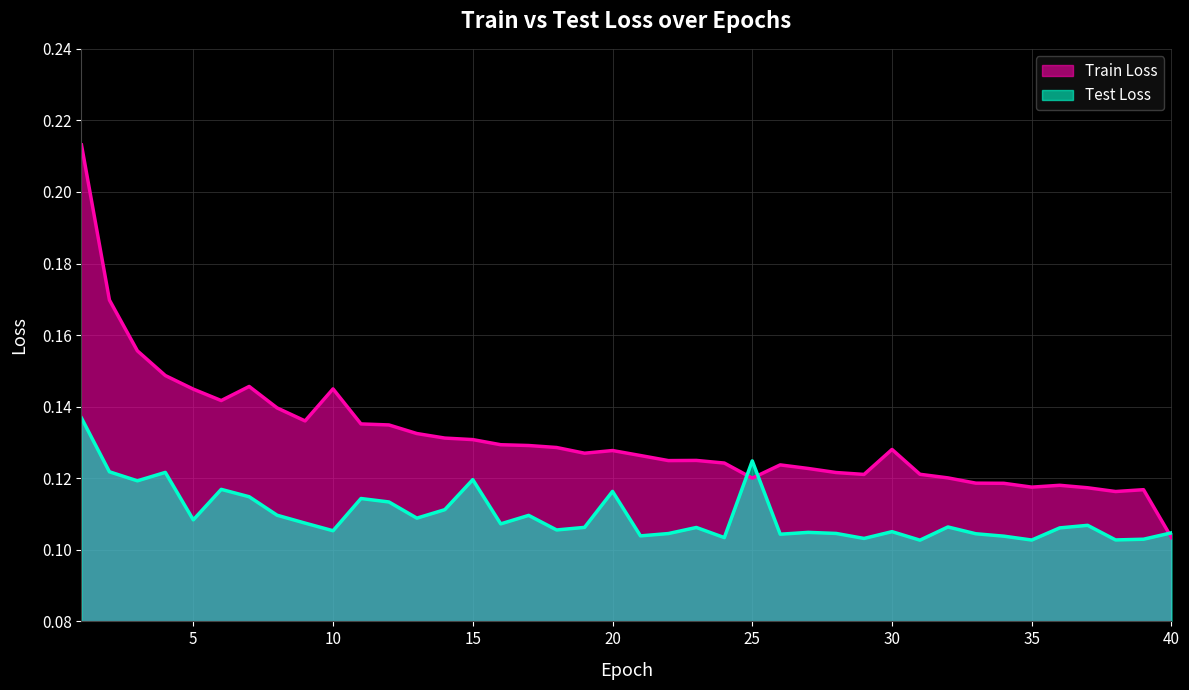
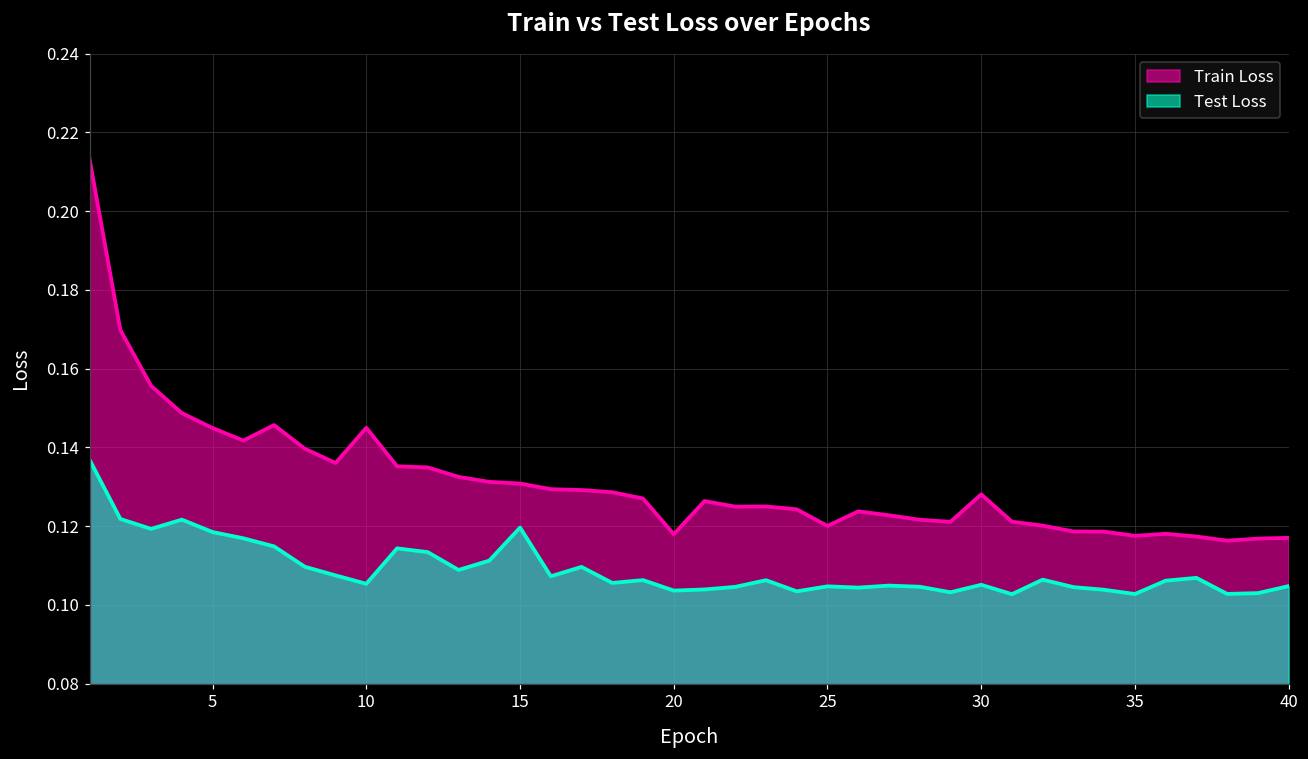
  {
    "Train Loss": {
      "5": 0.145,
      "10": 0.145,
      "15": 0.131,
-     "20": 0.128,
+     "20": 0.118,
      "25": 0.120,
      "30": 0.128,
      "35": 0.118,
-     "40": 0.103
+     "40": 0.117
    },
    "Test Loss": {
-     "5": 0.108,
+     "5": 0.118,
      "10": 0.105,
      "15": 0.120,
-     "20": 0.116,
-     "25": 0.125,
+     "20": 0.104,
+     "25": 0.105,
      "30": 0.105,
      "35": 0.103,
      "40": 0.105
    }
  }
